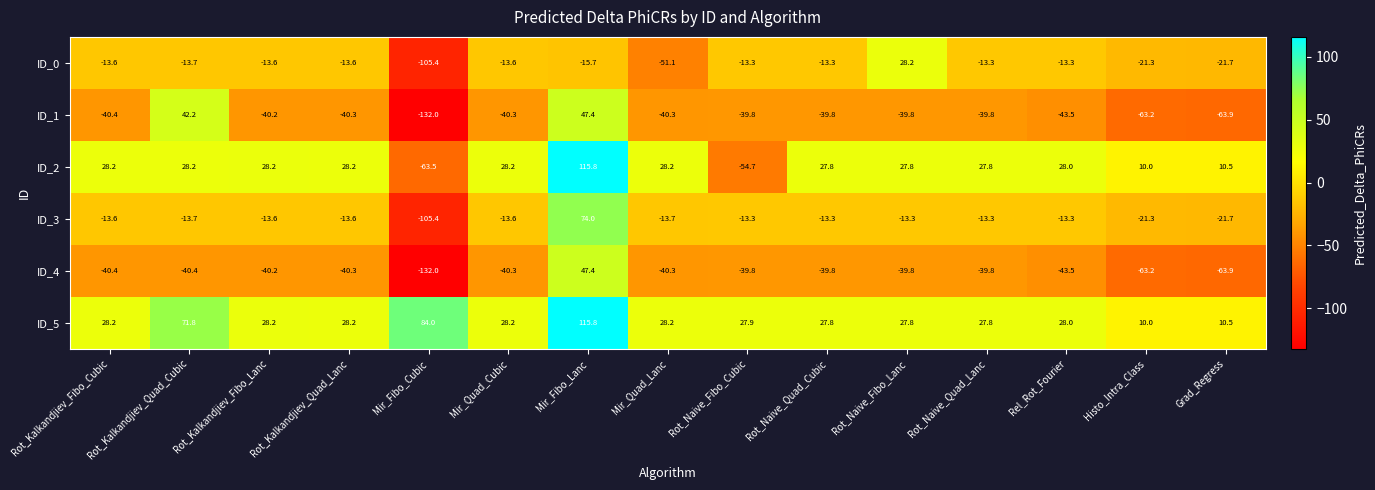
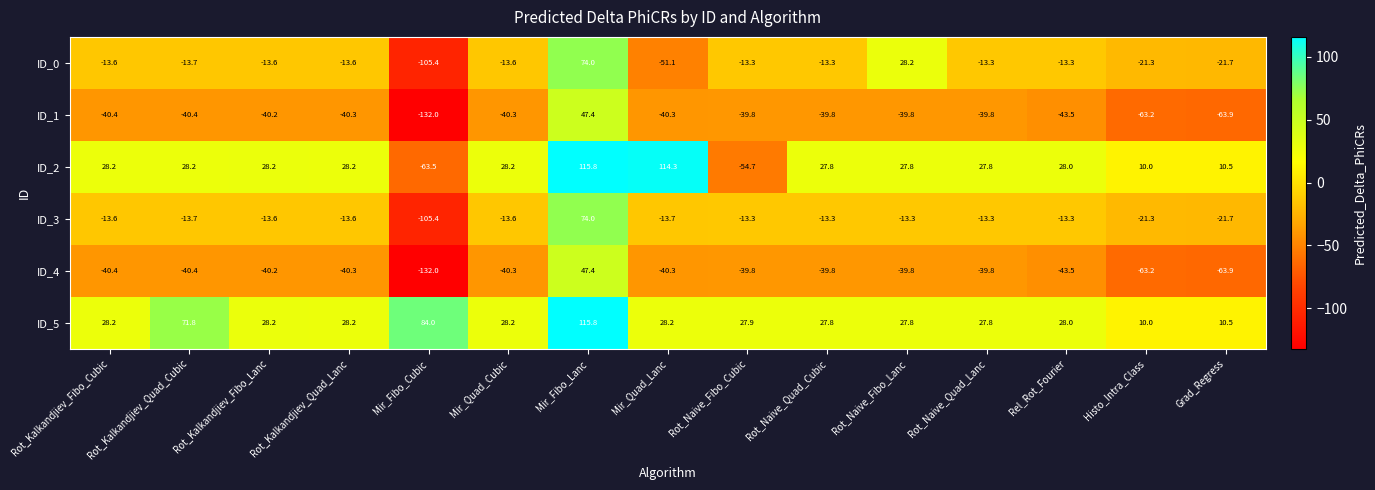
  {
    "ID_0": {
      "Rot_Kalkandjiev_Fibo_Cubic": -13.6,
      "Rot_Kalkandjiev_Quad_Cubic": -13.7,
      "Rot_Kalkandjiev_Fibo_Lanc": -13.6,
      "Rot_Kalkandjiev_Quad_Lanc": -13.6,
      "Mir_Fibo_Cubic": -105.4,
      "Mir_Quad_Cubic": -13.6,
-     "Mir_Fibo_Lanc": -15.7,
+     "Mir_Fibo_Lanc": 74.0,
      "Mir_Quad_Lanc": -51.1,
      "Rot_Naive_Fibo_Cubic": -13.3,
      "Rot_Naive_Quad_Cubic": -13.3,
      "Rot_Naive_Fibo_Lanc": 28.2,
      "Rot_Naive_Quad_Lanc": -13.3,
      "Rel_Rot_Fourier": -13.3,
      "Histo_Intra_Class": -21.3,
      "Grad_Regress": -21.7
    },
    "ID_1": {
      "Rot_Kalkandjiev_Fibo_Cubic": -40.4,
-     "Rot_Kalkandjiev_Quad_Cubic": 42.2,
+     "Rot_Kalkandjiev_Quad_Cubic": -40.4,
      "Rot_Kalkandjiev_Fibo_Lanc": -40.2,
      "Rot_Kalkandjiev_Quad_Lanc": -40.3,
      "Mir_Fibo_Cubic": -132.0,
      "Mir_Quad_Cubic": -40.3,
      "Mir_Fibo_Lanc": 47.4,
      "Mir_Quad_Lanc": -40.3,
      "Rot_Naive_Fibo_Cubic": -39.8,
      "Rot_Naive_Quad_Cubic": -39.8,
      "Rot_Naive_Fibo_Lanc": -39.8,
      "Rot_Naive_Quad_Lanc": -39.8,
      "Rel_Rot_Fourier": -43.5,
      "Histo_Intra_Class": -63.2,
      "Grad_Regress": -63.9
    },
    "ID_2": {
      "Rot_Kalkandjiev_Fibo_Cubic": 28.2,
      "Rot_Kalkandjiev_Quad_Cubic": 28.2,
      "Rot_Kalkandjiev_Fibo_Lanc": 28.2,
      "Rot_Kalkandjiev_Quad_Lanc": 28.2,
      "Mir_Fibo_Cubic": -63.5,
      "Mir_Quad_Cubic": 28.2,
      "Mir_Fibo_Lanc": 115.8,
-     "Mir_Quad_Lanc": 28.2,
+     "Mir_Quad_Lanc": 114.3,
      "Rot_Naive_Fibo_Cubic": -54.7,
      "Rot_Naive_Quad_Cubic": 27.8,
      "Rot_Naive_Fibo_Lanc": 27.8,
      "Rot_Naive_Quad_Lanc": 27.8,
      "Rel_Rot_Fourier": 28.0,
      "Histo_Intra_Class": 10.0,
      "Grad_Regress": 10.5
    },
    "ID_3": {
      "Rot_Kalkandjiev_Fibo_Cubic": -13.6,
      "Rot_Kalkandjiev_Quad_Cubic": -13.7,
      "Rot_Kalkandjiev_Fibo_Lanc": -13.6,
      "Rot_Kalkandjiev_Quad_Lanc": -13.6,
      "Mir_Fibo_Cubic": -105.4,
      "Mir_Quad_Cubic": -13.6,
      "Mir_Fibo_Lanc": 74.0,
      "Mir_Quad_Lanc": -13.7,
      "Rot_Naive_Fibo_Cubic": -13.3,
      "Rot_Naive_Quad_Cubic": -13.3,
      "Rot_Naive_Fibo_Lanc": -13.3,
      "Rot_Naive_Quad_Lanc": -13.3,
      "Rel_Rot_Fourier": -13.3,
      "Histo_Intra_Class": -21.3,
      "Grad_Regress": -21.7
    },
    "ID_4": {
      "Rot_Kalkandjiev_Fibo_Cubic": -40.4,
      "Rot_Kalkandjiev_Quad_Cubic": -40.4,
      "Rot_Kalkandjiev_Fibo_Lanc": -40.2,
      "Rot_Kalkandjiev_Quad_Lanc": -40.3,
      "Mir_Fibo_Cubic": -132.0,
      "Mir_Quad_Cubic": -40.3,
      "Mir_Fibo_Lanc": 47.4,
      "Mir_Quad_Lanc": -40.3,
      "Rot_Naive_Fibo_Cubic": -39.8,
      "Rot_Naive_Quad_Cubic": -39.8,
      "Rot_Naive_Fibo_Lanc": -39.8,
      "Rot_Naive_Quad_Lanc": -39.8,
      "Rel_Rot_Fourier": -43.5,
      "Histo_Intra_Class": -63.2,
      "Grad_Regress": -63.9
    },
    "ID_5": {
      "Rot_Kalkandjiev_Fibo_Cubic": 28.2,
      "Rot_Kalkandjiev_Quad_Cubic": 71.8,
      "Rot_Kalkandjiev_Fibo_Lanc": 28.2,
      "Rot_Kalkandjiev_Quad_Lanc": 28.2,
      "Mir_Fibo_Cubic": 84.0,
      "Mir_Quad_Cubic": 28.2,
      "Mir_Fibo_Lanc": 115.8,
      "Mir_Quad_Lanc": 28.2,
      "Rot_Naive_Fibo_Cubic": 27.9,
      "Rot_Naive_Quad_Cubic": 27.8,
      "Rot_Naive_Fibo_Lanc": 27.8,
      "Rot_Naive_Quad_Lanc": 27.8,
      "Rel_Rot_Fourier": 28.0,
      "Histo_Intra_Class": 10.0,
      "Grad_Regress": 10.5
    }
  }
